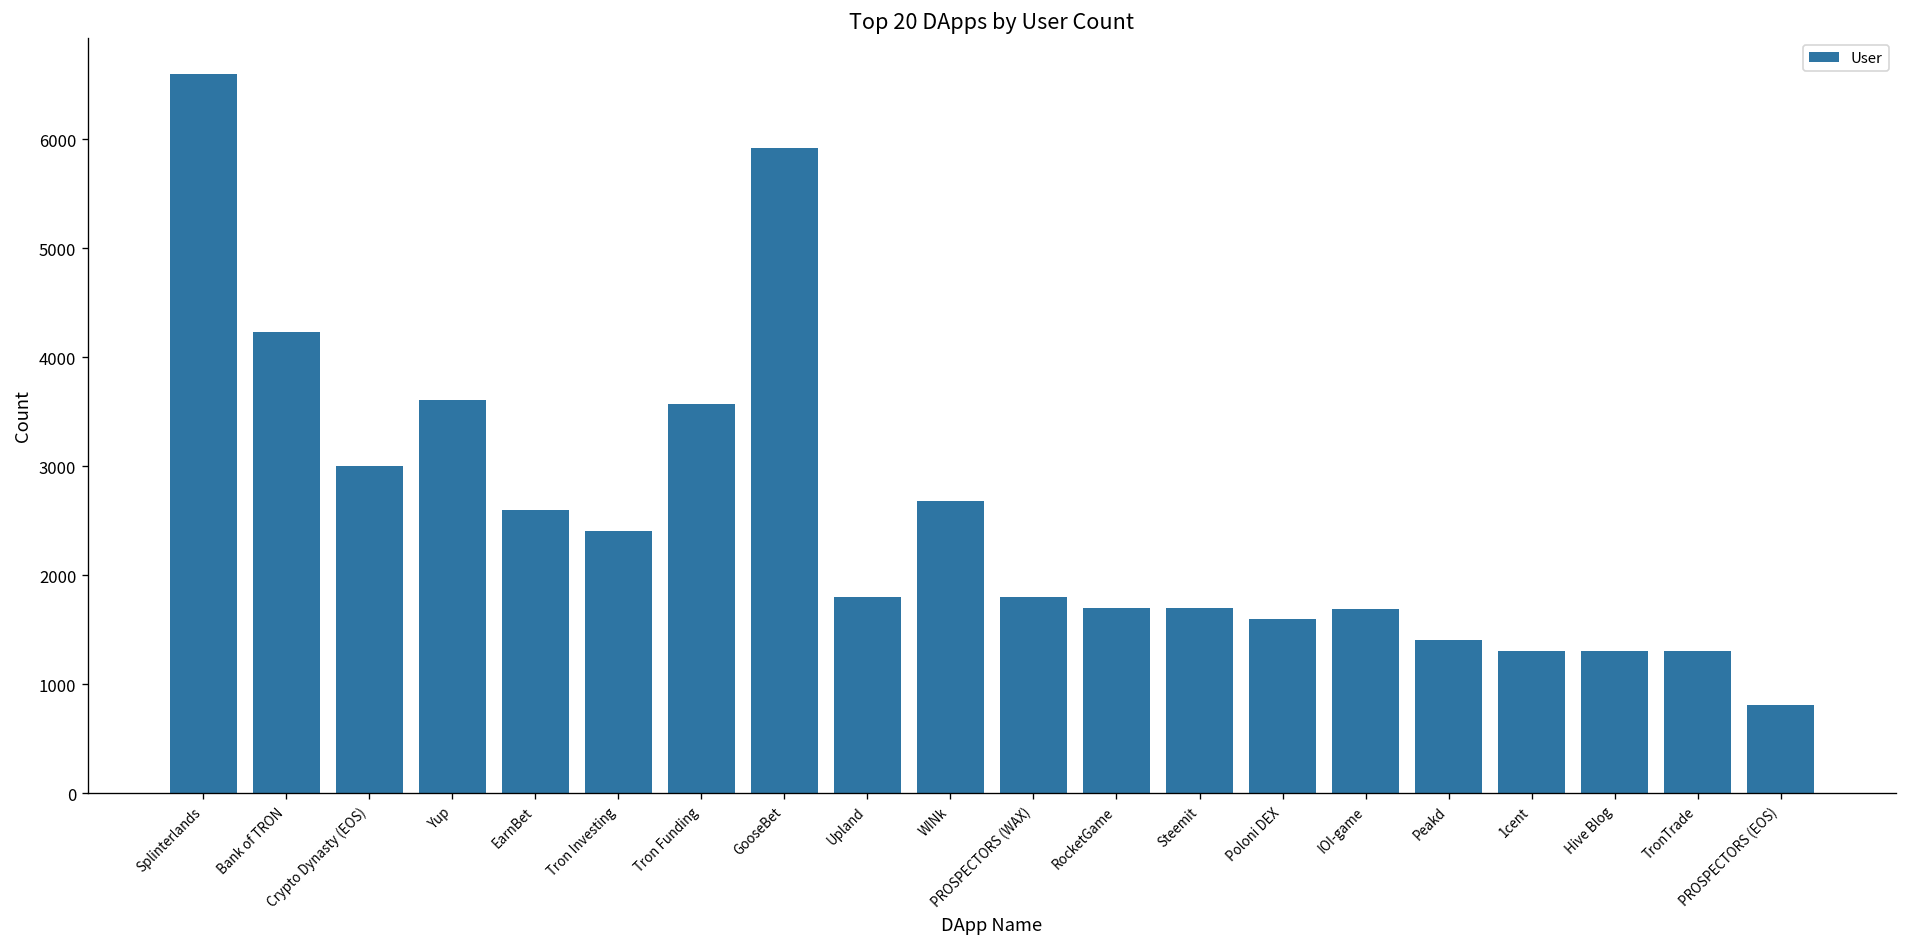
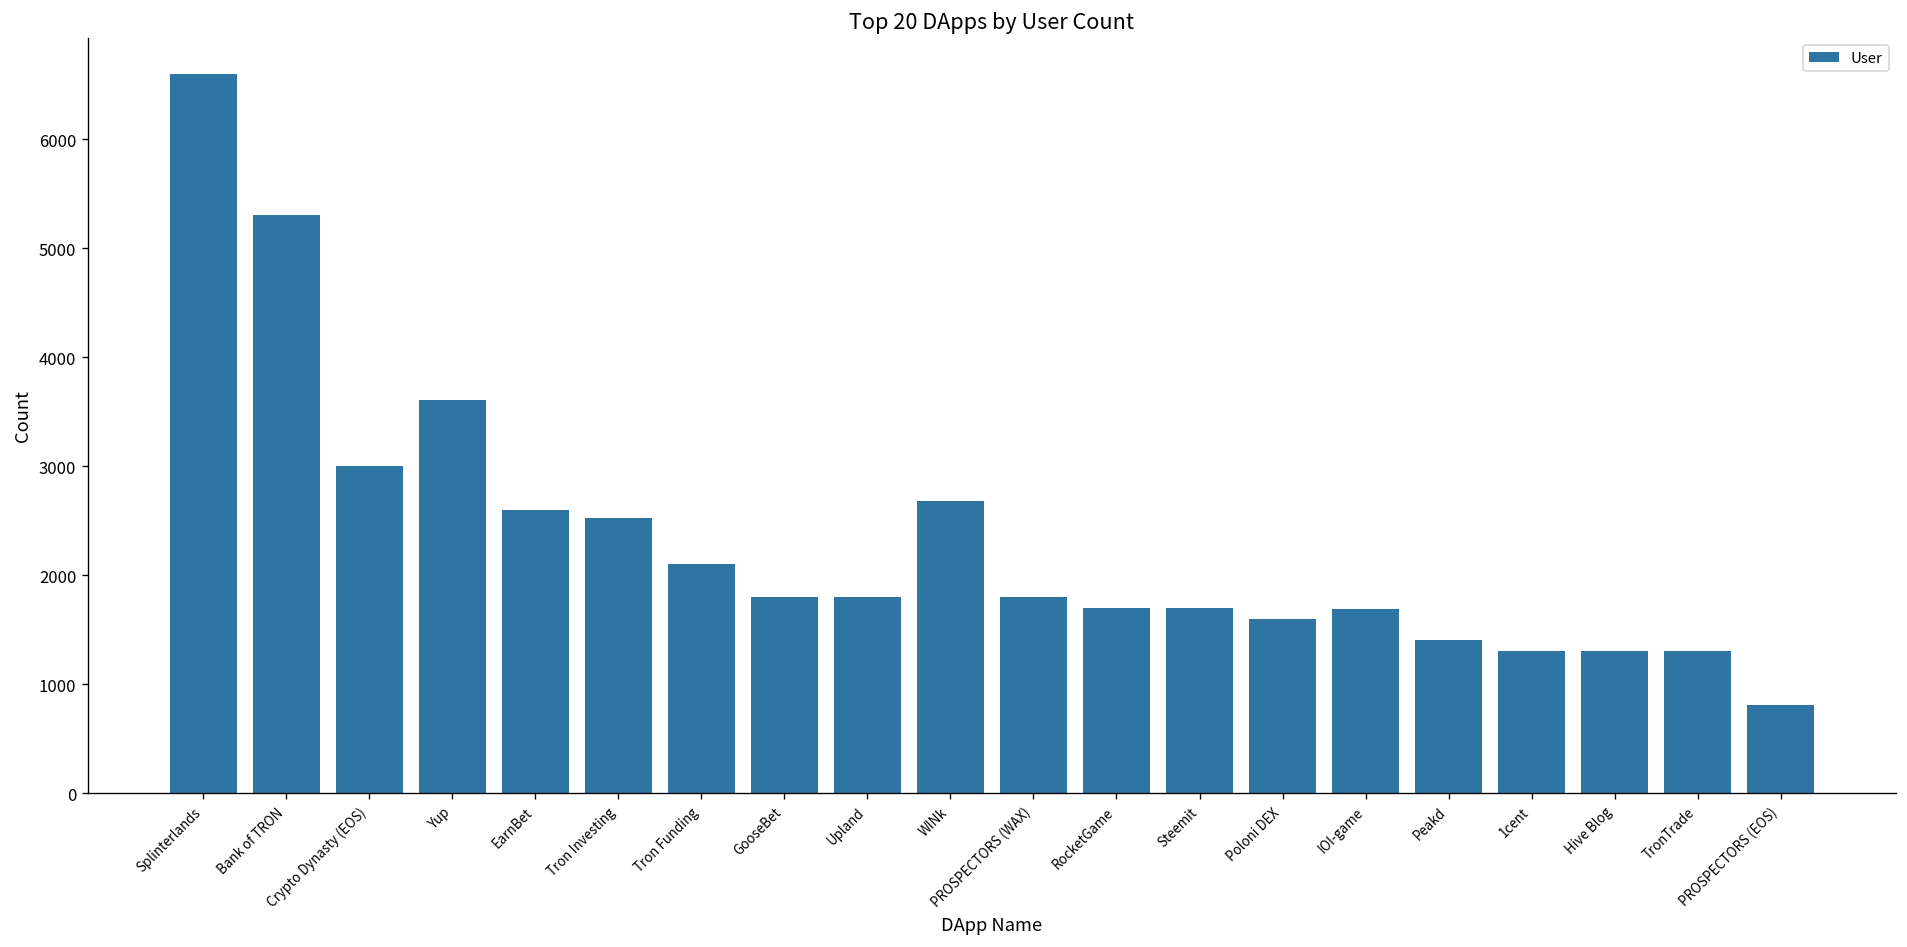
  {
    "Splinterlands": 6600,
-   "Bank of TRON": 4200,
+   "Bank of TRON": 5300,
    "Crypto Dynasty (EOS)": 3000,
    "Yup": 3600,
    "EarnBet": 2600,
-   "Tron Investing": 2400,
-   "Tron Funding": 3600,
-   "GooseBet": 5900,
+   "Tron Investing": 2500,
+   "Tron Funding": 2100,
+   "GooseBet": 1800,
    "Upland": 1800,
    "WINk": 2700,
    "PROSPECTORS (WAX)": 1800,
    "RocketGame": 1700,
    "Steemit": 1700,
    "Poloni DEX": 1600,
    "IOI-game": 1700,
    "Peakd": 1400,
    "1cent": 1300,
    "Hive Blog": 1300,
    "TronTrade": 1300,
    "PROSPECTORS (EOS)": 800
  }
